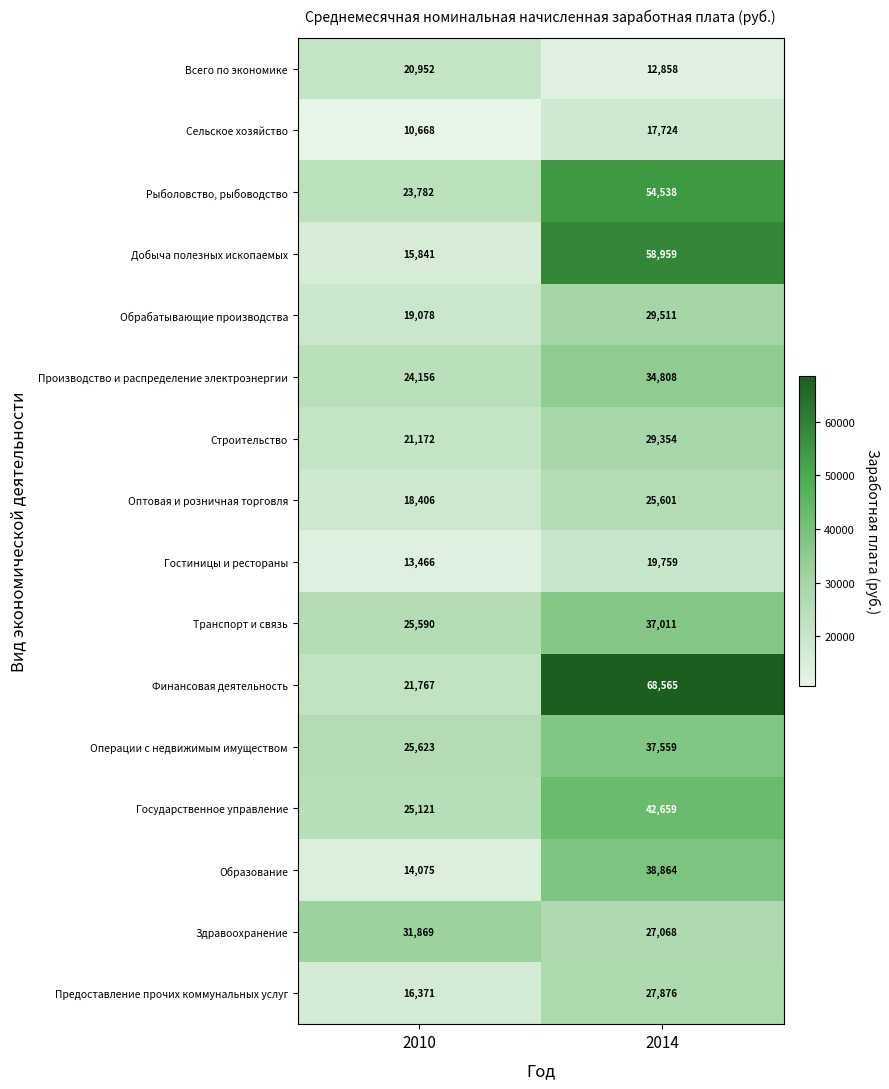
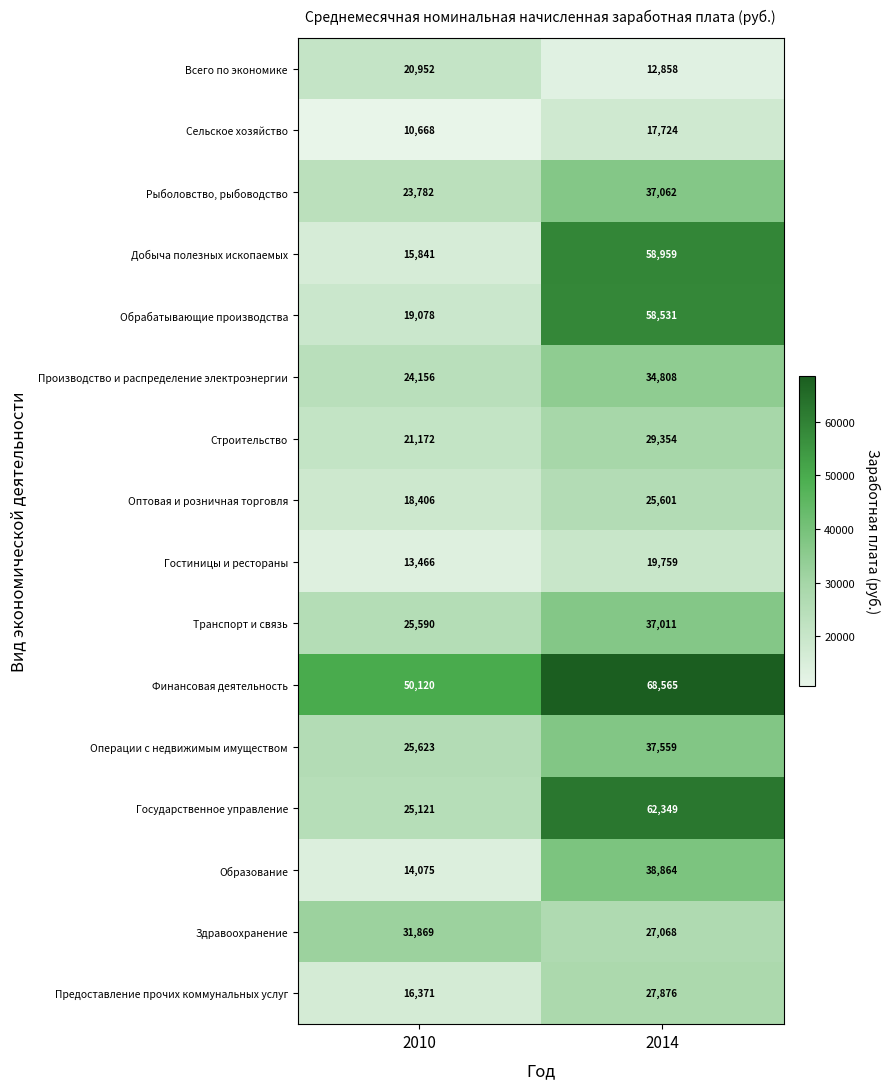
  {
    "Всего по экономике": {
      "2010": "20,952",
      "2014": "12,858"
    },
    "Сельское хозяйство": {
      "2010": "10,668",
      "2014": "17,724"
    },
    "Рыболовство, рыбоводство": {
      "2010": "23,782",
-     "2014": "54,538"
+     "2014": "37,062"
    },
    "Добыча полезных ископаемых": {
      "2010": "15,841",
      "2014": "58,959"
    },
    "Обрабатывающие производства": {
      "2010": "19,078",
-     "2014": "29,511"
+     "2014": "58,531"
    },
    "Производство и распределение электроэнергии": {
      "2010": "24,156",
      "2014": "34,808"
    },
    "Строительство": {
      "2010": "21,172",
      "2014": "29,354"
    },
    "Оптовая и розничная торговля": {
      "2010": "18,406",
      "2014": "25,601"
    },
    "Гостиницы и рестораны": {
      "2010": "13,466",
      "2014": "19,759"
    },
    "Транспорт и связь": {
      "2010": "25,590",
      "2014": "37,011"
    },
    "Финансовая деятельность": {
-     "2010": "21,767",
+     "2010": "50,120",
      "2014": "68,565"
    },
    "Операции с недвижимым имуществом": {
      "2010": "25,623",
      "2014": "37,559"
    },
    "Государственное управление": {
      "2010": "25,121",
-     "2014": "42,659"
+     "2014": "62,349"
    },
    "Образование": {
      "2010": "14,075",
      "2014": "38,864"
    },
    "Здравоохранение": {
      "2010": "31,869",
      "2014": "27,068"
    },
    "Предоставление прочих коммунальных услуг": {
      "2010": "16,371",
      "2014": "27,876"
    }
  }
